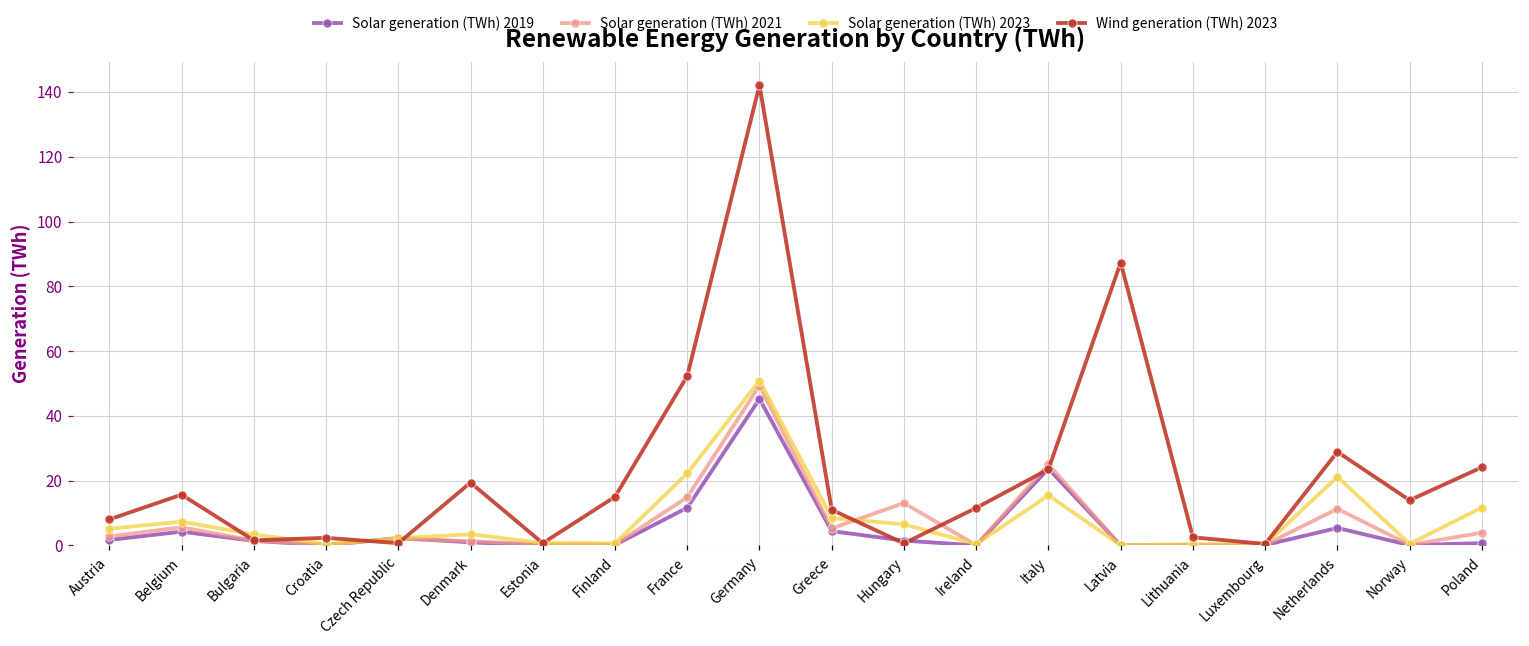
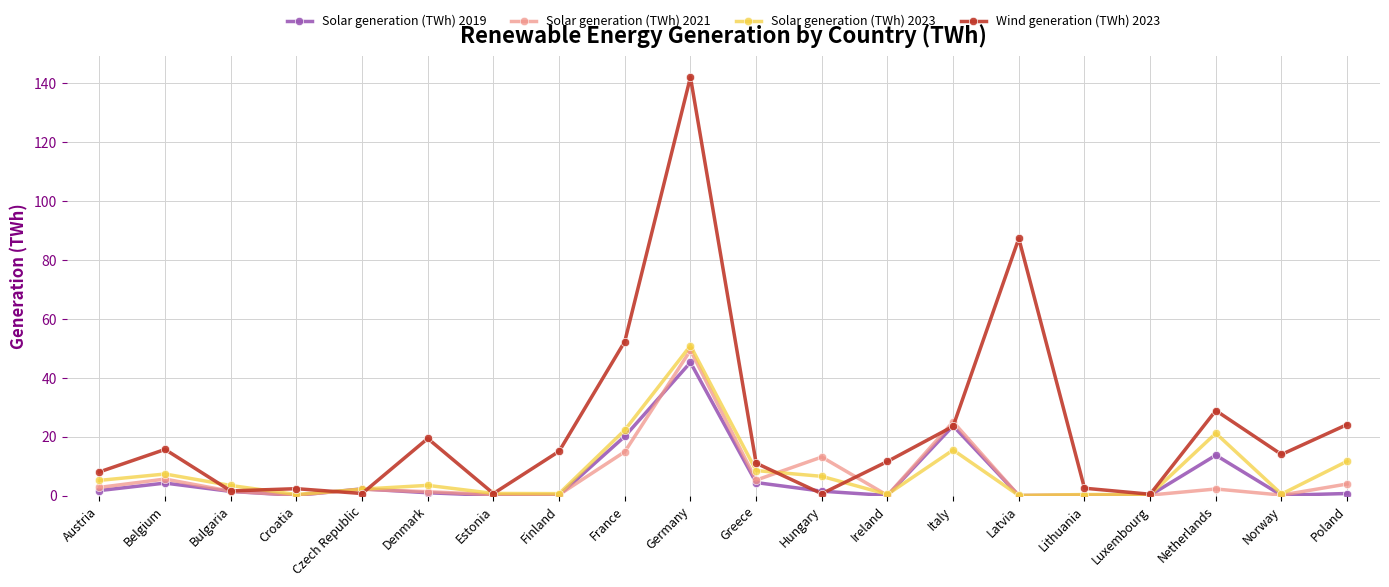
  {
    "Solar generation (TWh) 2019": {
      "Austria": 2,
      "Belgium": 4,
-     "France": 12,
+     "France": 20,
      "Germany": 45,
-     "Netherlands": 5,
+     "Netherlands": 14,
      "Poland": 1
    },
    "Solar generation (TWh) 2021": {
      "Austria": 3,
      "Belgium": 6,
      "France": 15,
      "Germany": 49,
      "Hungary": 13,
      "Italy": 25,
-     "Netherlands": 11,
+     "Netherlands": 2,
      "Poland": 4
    },
    "Solar generation (TWh) 2023": {
      "Austria": 5,
      "Belgium": 7,
      "Bulgaria": 3,
      "Denmark": 3,
      "France": 22,
      "Germany": 51,
      "Greece": 8,
      "Hungary": 7,
      "Italy": 15,
      "Netherlands": 21,
      "Poland": 12
    },
    "Wind generation (TWh) 2023": {
      "Austria": 8,
      "Belgium": 16,
      "Croatia": 2,
      "Czech Republic": 1,
      "Denmark": 19,
      "Finland": 15,
      "France": 52,
      "Germany": 142,
      "Greece": 11,
      "Ireland": 12,
      "Latvia": 87,
      "Lithuania": 3,
      "Netherlands": 29,
      "Norway": 14,
      "Poland": 24
    }
  }
